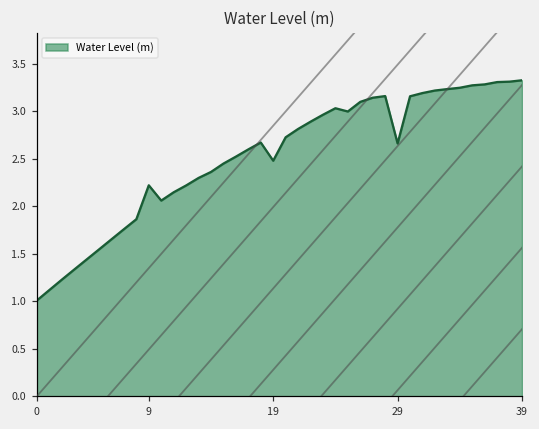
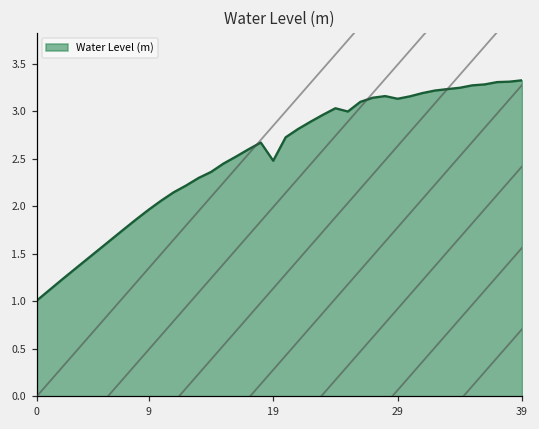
  {
    "0": 1.0,
-   "9": 2.2,
+   "9": 2.0,
    "19": 2.5,
-   "29": 2.7,
+   "29": 3.1,
    "39": 3.3
  }
